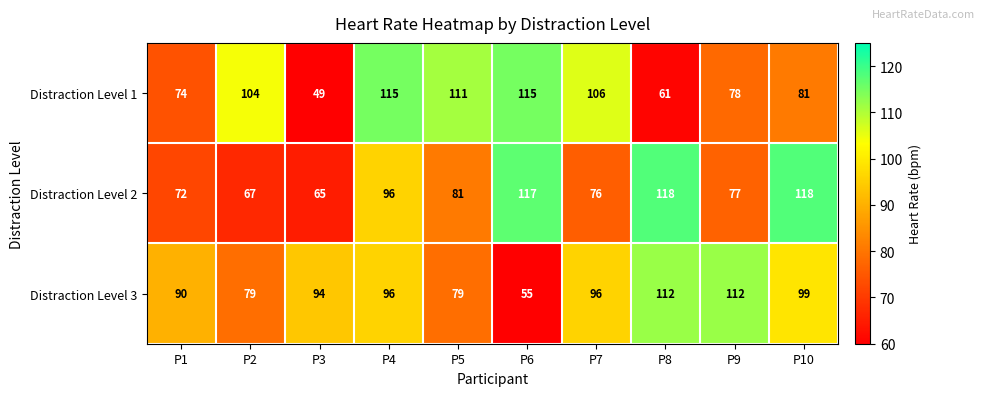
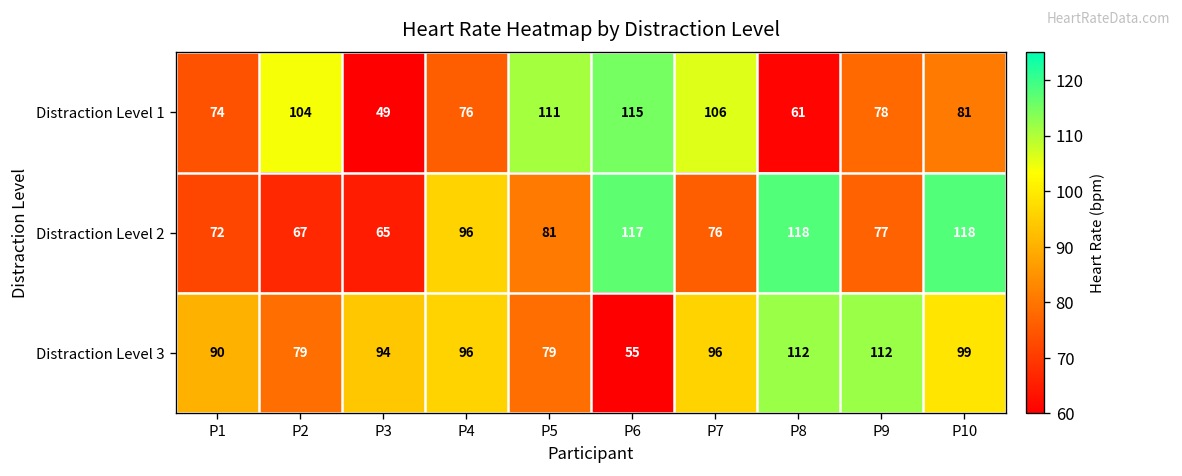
  {
    "Distraction Level 1": {
      "P1": 74,
      "P2": 104,
      "P3": 49,
-     "P4": 115,
+     "P4": 76,
      "P5": 111,
      "P6": 115,
      "P7": 106,
      "P8": 61,
      "P9": 78,
      "P10": 81
    },
    "Distraction Level 2": {
      "P1": 72,
      "P2": 67,
      "P3": 65,
      "P4": 96,
      "P5": 81,
      "P6": 117,
      "P7": 76,
      "P8": 118,
      "P9": 77,
      "P10": 118
    },
    "Distraction Level 3": {
      "P1": 90,
      "P2": 79,
      "P3": 94,
      "P4": 96,
      "P5": 79,
      "P6": 55,
      "P7": 96,
      "P8": 112,
      "P9": 112,
      "P10": 99
    }
  }
